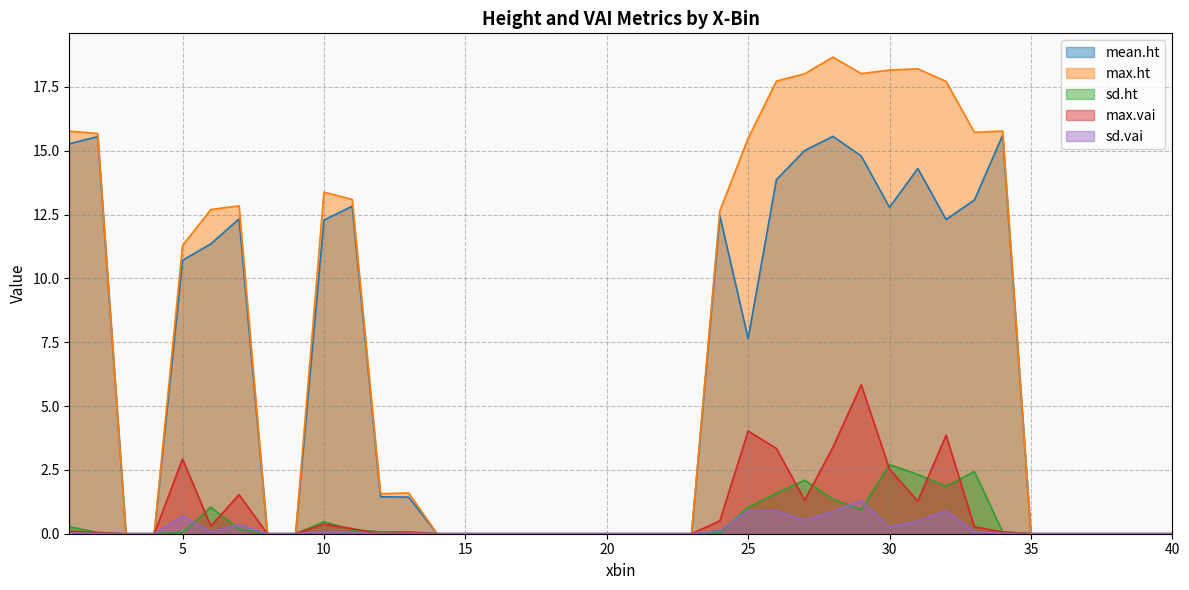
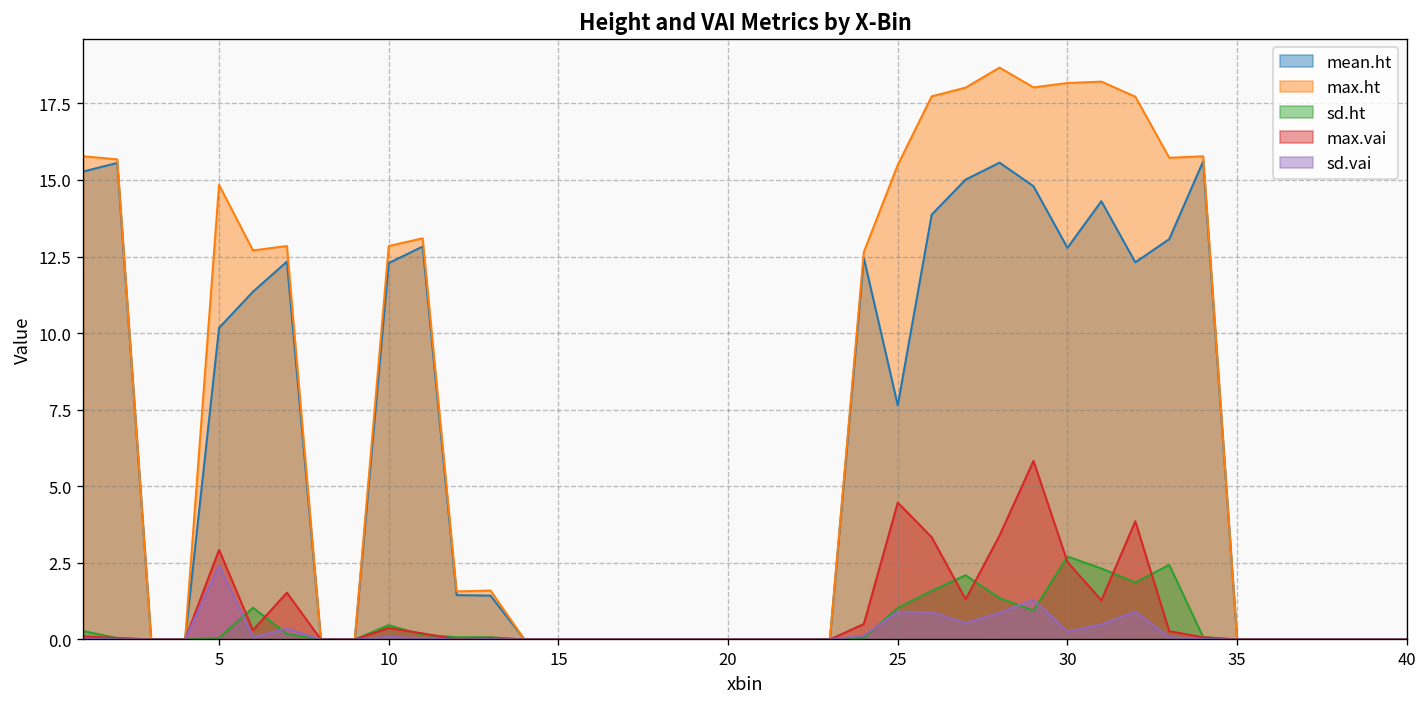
  {
    "mean.ht": {
-     "5": 10.7,
+     "5": 10.2,
      "10": 12.3,
      "25": 7.6,
      "30": 12.8
    },
    "max.ht": {
-     "5": 11.3,
-     "10": 13.4,
+     "5": 14.8,
+     "10": 12.8,
      "25": 15.5,
      "30": 18.2
    },
    "sd.ht": {
      "5": 0.0,
      "25": 1.0,
      "30": 2.7
    },
    "max.vai": {
      "5": 2.9,
-     "25": 4.0,
+     "25": 4.5,
      "30": 2.5
    },
    "sd.vai": {
-     "5": 0.7,
+     "5": 2.4,
      "10": 0.1,
      "25": 0.9,
      "30": 0.3
    }
  }
